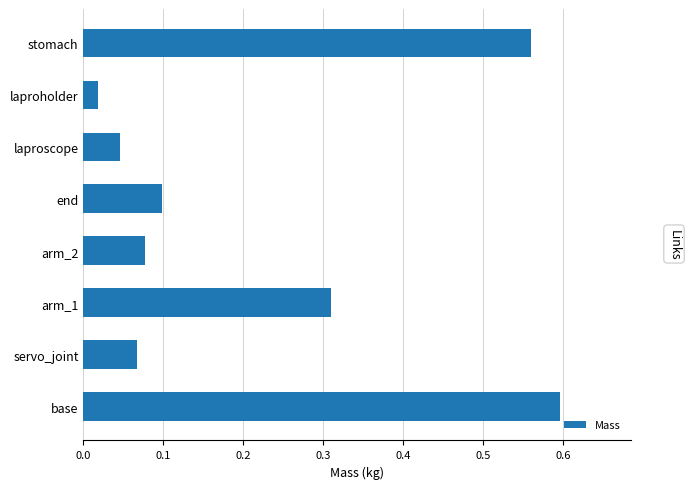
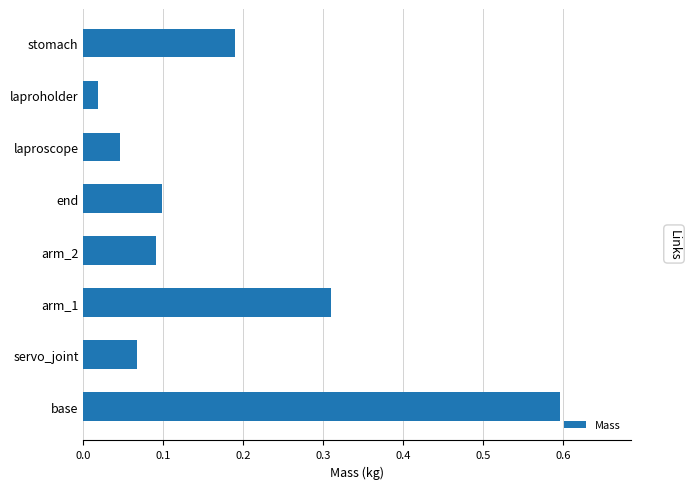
  {
-   "stomach": 0.56,
+   "stomach": 0.19,
    "laproholder": 0.02,
    "laproscope": 0.05,
    "end": 0.10,
-   "arm_2": 0.08,
+   "arm_2": 0.09,
    "arm_1": 0.31,
    "servo_joint": 0.07,
    "base": 0.60
  }
